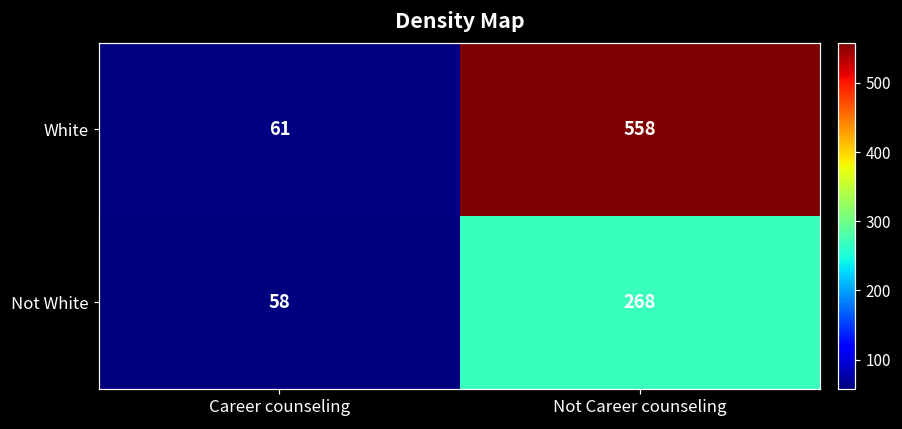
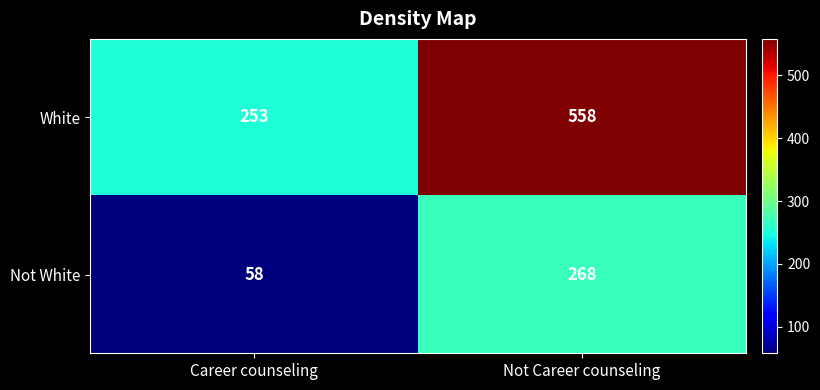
  {
    "White": {
-     "Career counseling": 61,
+     "Career counseling": 253,
      "Not Career counseling": 558
    },
    "Not White": {
      "Career counseling": 58,
      "Not Career counseling": 268
    }
  }
